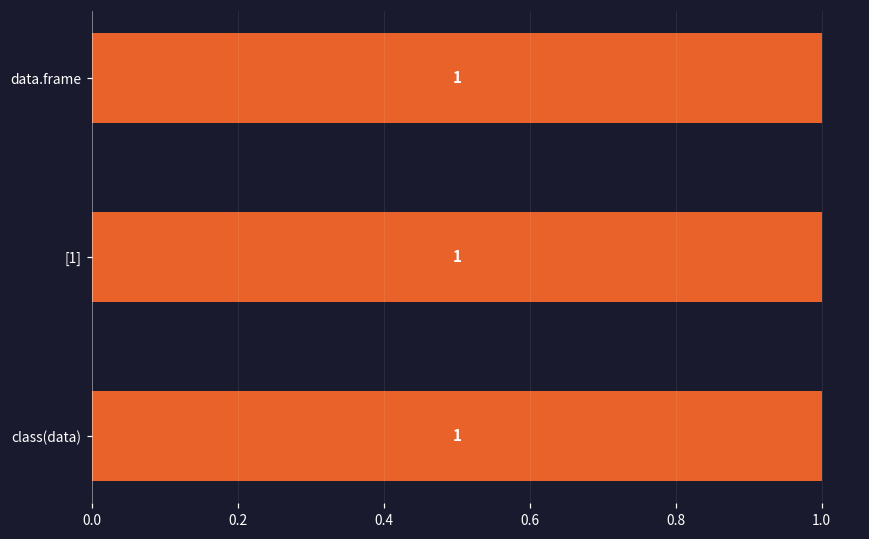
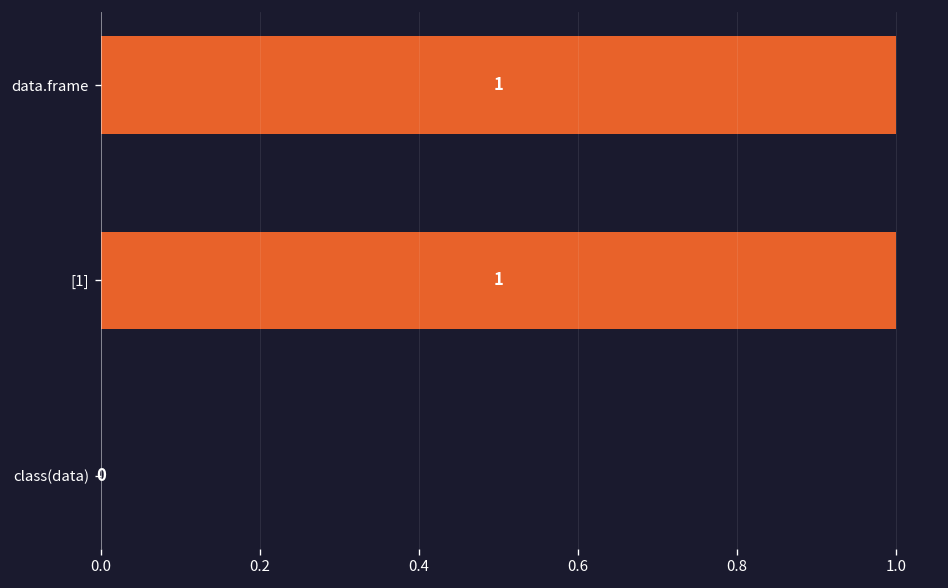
  {
    "data.frame": 1,
    "[1]": 1,
-   "class(data)": 1
+   "class(data)": 0
  }
